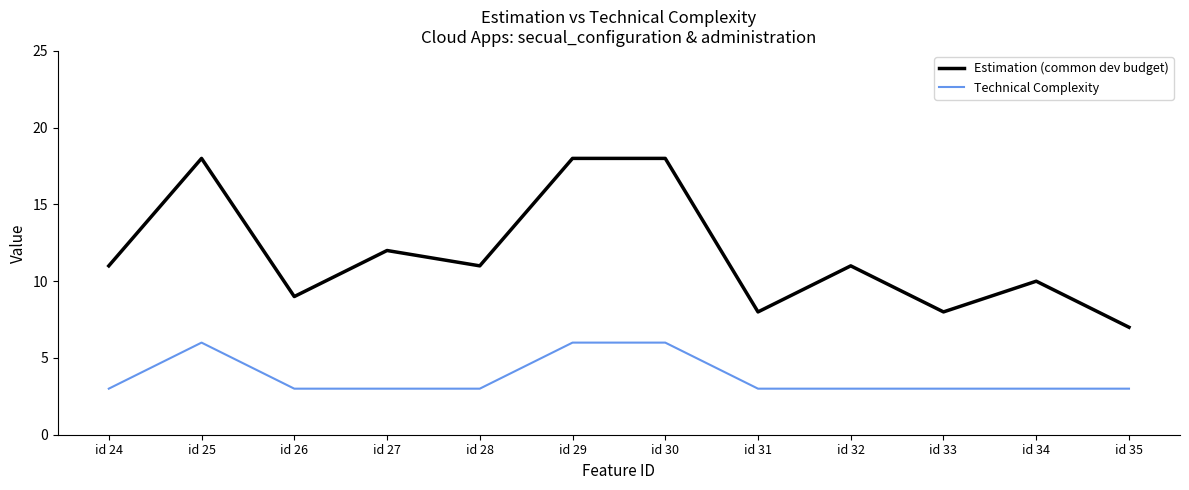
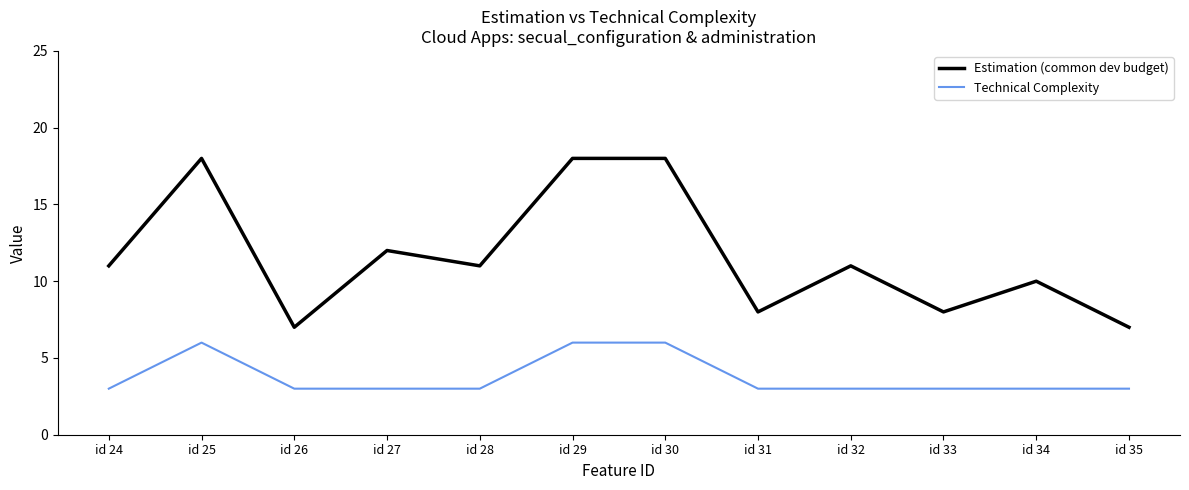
  {
    "Estimation (common dev budget)": {
      "id 24": 11,
      "id 25": 18,
-     "id 26": 9,
+     "id 26": 7,
      "id 27": 12,
      "id 28": 11,
      "id 29": 18,
      "id 30": 18,
      "id 31": 8,
      "id 32": 11,
      "id 33": 8,
      "id 34": 10,
      "id 35": 7
    },
    "Technical Complexity": {
      "id 24": 3,
      "id 25": 6,
      "id 26": 3,
      "id 27": 3,
      "id 28": 3,
      "id 29": 6,
      "id 30": 6,
      "id 31": 3,
      "id 32": 3,
      "id 33": 3,
      "id 34": 3,
      "id 35": 3
    }
  }
